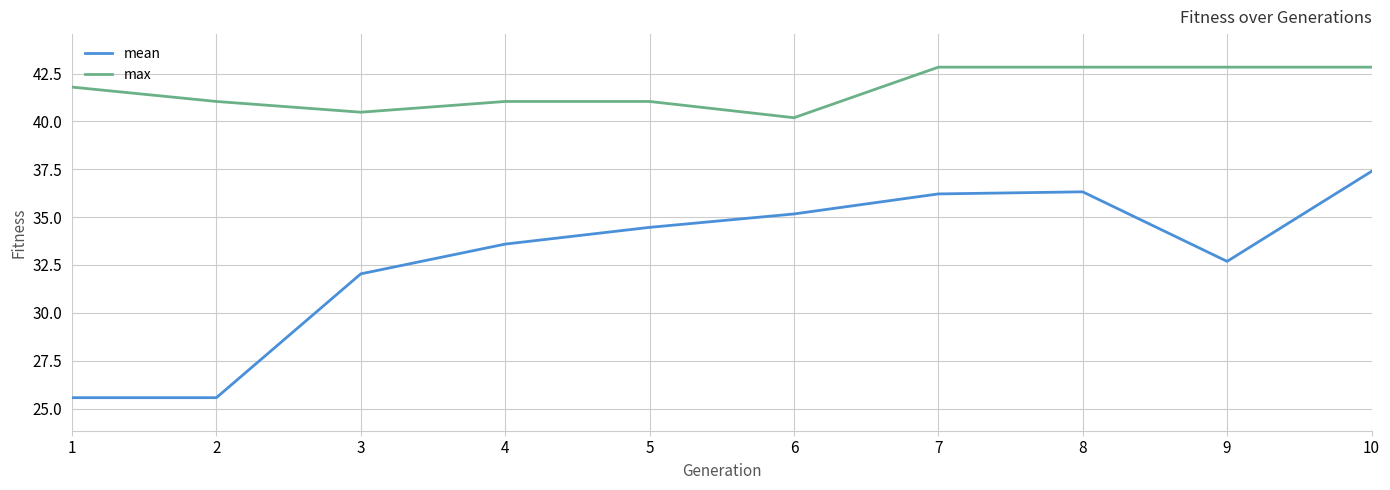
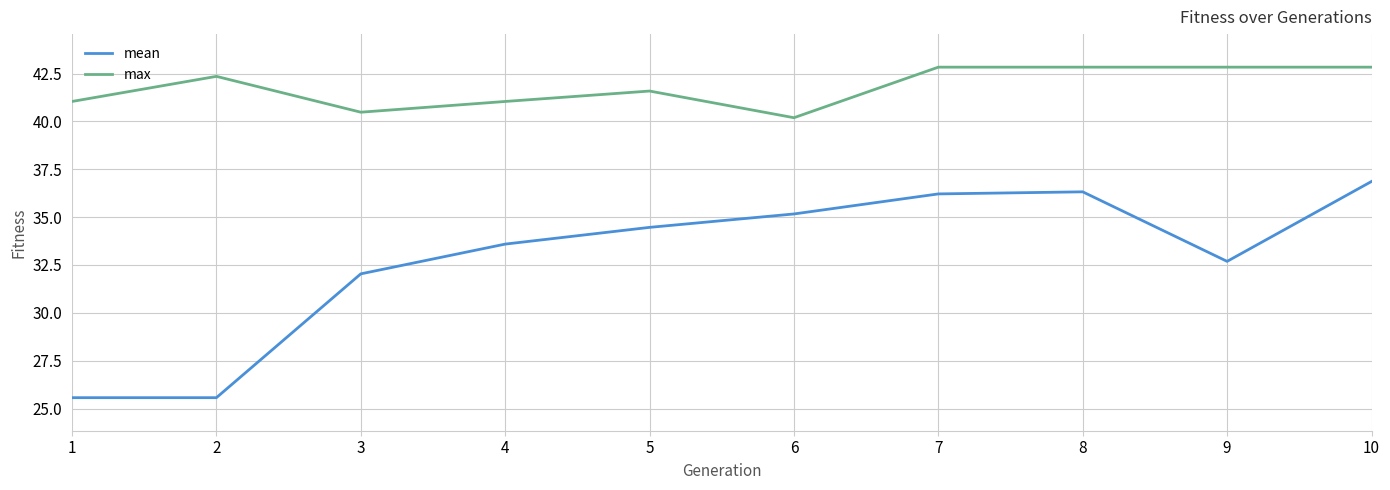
  {
    "mean": {
      "1": 25.6,
      "2": 25.6,
      "3": 32.0,
      "4": 33.6,
      "5": 34.5,
      "6": 35.2,
      "7": 36.2,
      "8": 36.3,
      "9": 32.7,
-     "10": 37.4
+     "10": 36.9
    },
    "max": {
-     "1": 41.8,
-     "2": 41.0,
+     "1": 41.0,
+     "2": 42.4,
      "3": 40.5,
      "4": 41.0,
-     "5": 41.0,
+     "5": 41.6,
      "6": 40.2,
      "7": 42.8,
      "8": 42.8,
      "9": 42.8,
      "10": 42.8
    }
  }
